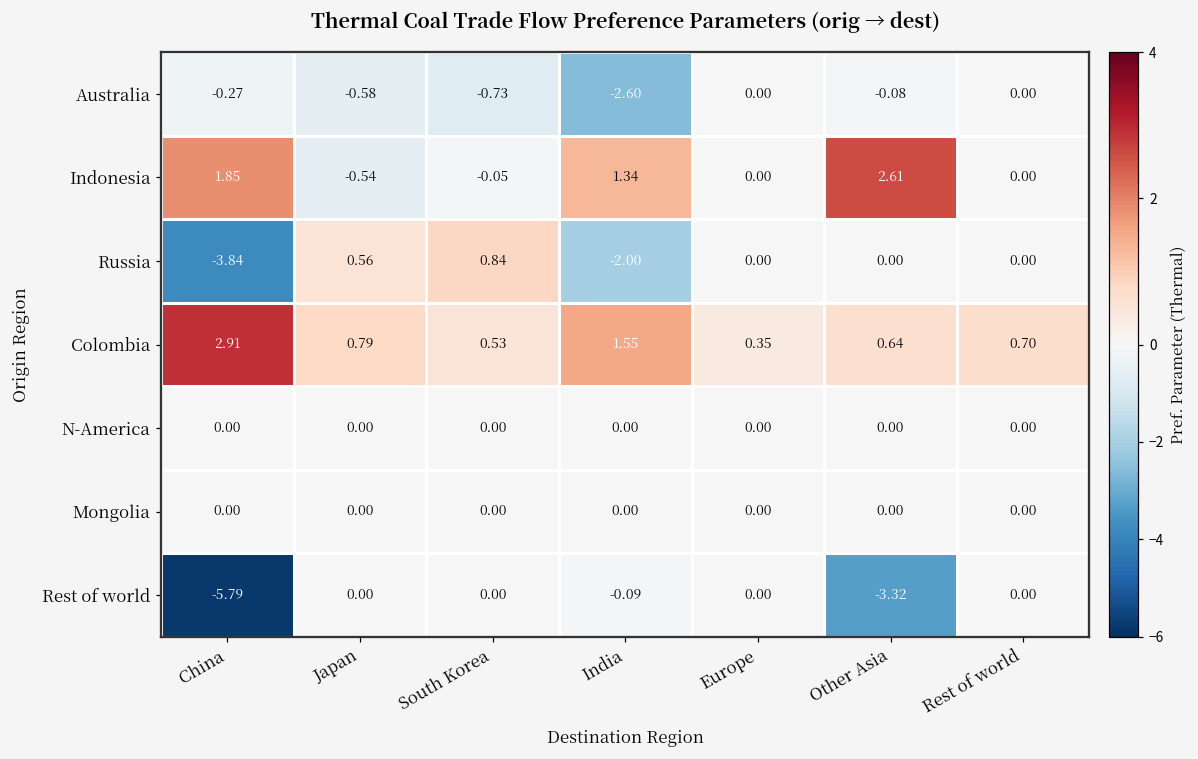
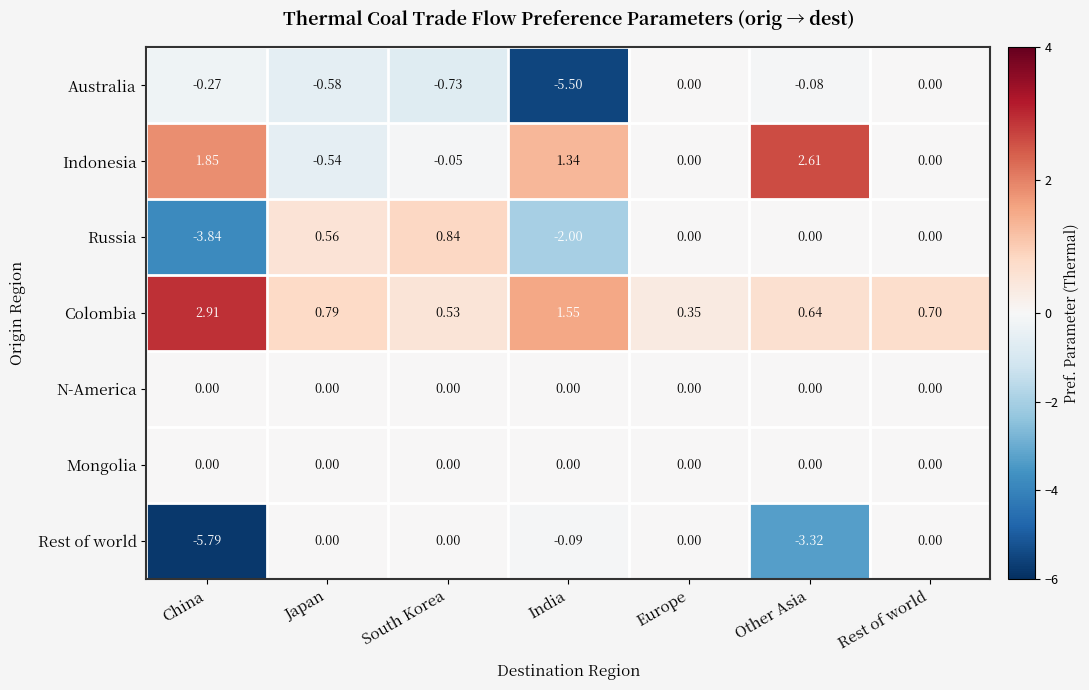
  {
    "Australia": {
      "China": -0.27,
      "Japan": -0.58,
      "South Korea": -0.73,
-     "India": -2.60,
+     "India": -5.50,
      "Europe": 0.00,
      "Other Asia": -0.08,
      "Rest of world": 0.00
    },
    "Indonesia": {
      "China": 1.85,
      "Japan": -0.54,
      "South Korea": -0.05,
      "India": 1.34,
      "Europe": 0.00,
      "Other Asia": 2.61,
      "Rest of world": 0.00
    },
    "Russia": {
      "China": -3.84,
      "Japan": 0.56,
      "South Korea": 0.84,
      "India": -2.00,
      "Europe": 0.00,
      "Other Asia": 0.00,
      "Rest of world": 0.00
    },
    "Colombia": {
      "China": 2.91,
      "Japan": 0.79,
      "South Korea": 0.53,
      "India": 1.55,
      "Europe": 0.35,
      "Other Asia": 0.64,
      "Rest of world": 0.70
    },
    "N-America": {
      "China": 0.00,
      "Japan": 0.00,
      "South Korea": 0.00,
      "India": 0.00,
      "Europe": 0.00,
      "Other Asia": 0.00,
      "Rest of world": 0.00
    },
    "Mongolia": {
      "China": 0.00,
      "Japan": 0.00,
      "South Korea": 0.00,
      "India": 0.00,
      "Europe": 0.00,
      "Other Asia": 0.00,
      "Rest of world": 0.00
    },
    "Rest of world": {
      "China": -5.79,
      "Japan": 0.00,
      "South Korea": 0.00,
      "India": -0.09,
      "Europe": 0.00,
      "Other Asia": -3.32,
      "Rest of world": 0.00
    }
  }
